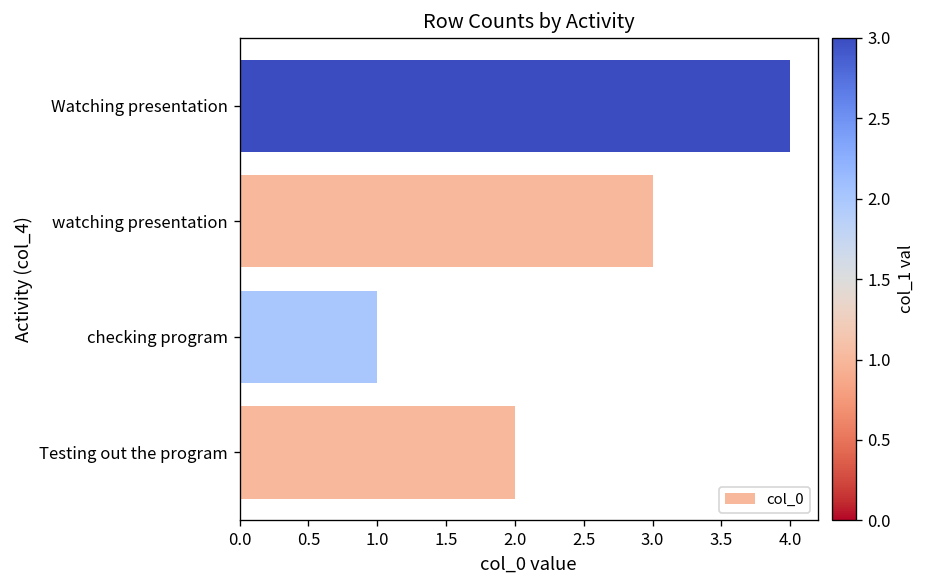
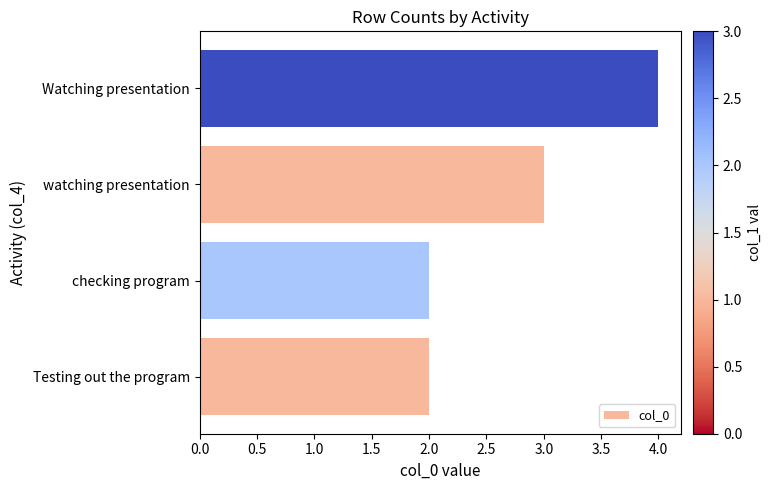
  {
    "Watching presentation": 4,
    "watching presentation": 3,
-   "checking program": 1,
+   "checking program": 2,
    "Testing out the program": 2
  }
